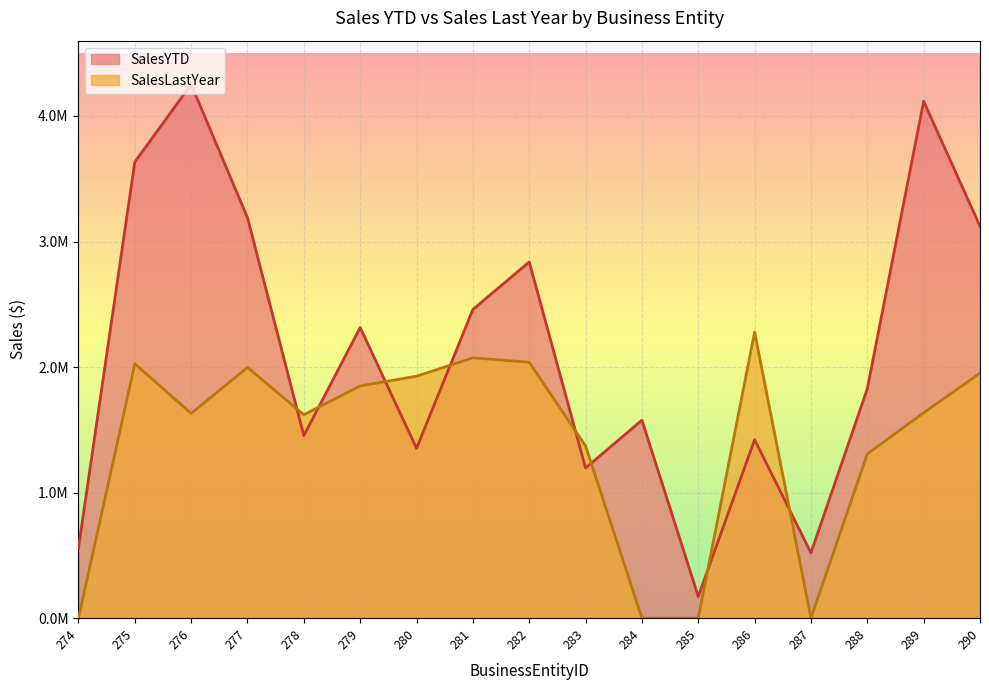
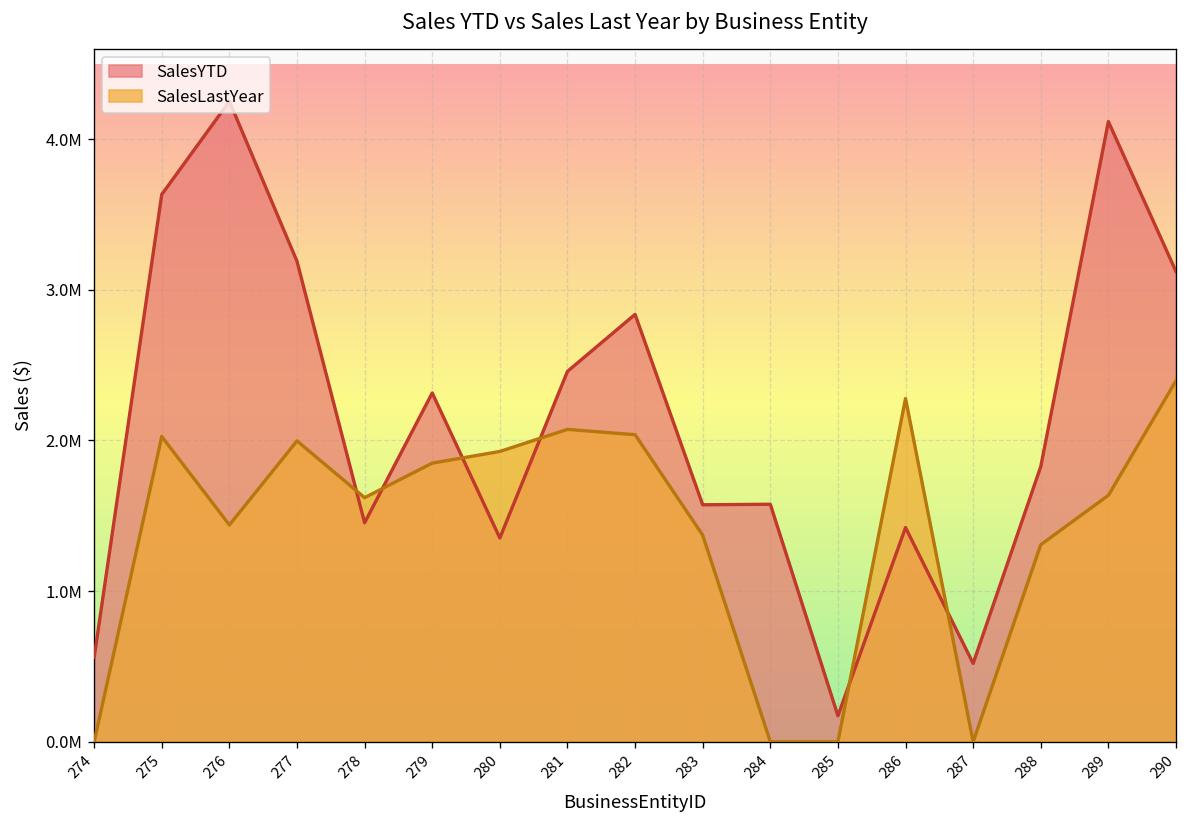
  {
    "SalesYTD": {
      "274": 560000,
      "275": 3630000,
      "277": 3190000,
      "278": 1450000,
      "279": 2320000,
      "280": 1350000,
      "281": 2460000,
      "282": 2840000,
-     "283": 1200000,
+     "283": 1570000,
      "284": 1580000,
      "285": 170000,
      "286": 1420000,
      "287": 520000,
      "288": 1830000,
      "289": 4120000,
      "290": 3120000
    },
    "SalesLastYear": {
      "274": 0,
      "275": 2030000,
-     "276": 1630000,
+     "276": 1440000,
      "277": 2000000,
      "278": 1620000,
      "279": 1850000,
      "280": 1930000,
      "281": 2070000,
      "282": 2040000,
      "283": 1370000,
      "284": 0,
      "285": 0,
      "286": 2280000,
      "287": 0,
      "288": 1310000,
      "289": 1640000,
-     "290": 1950000
+     "290": 2400000
    }
  }
